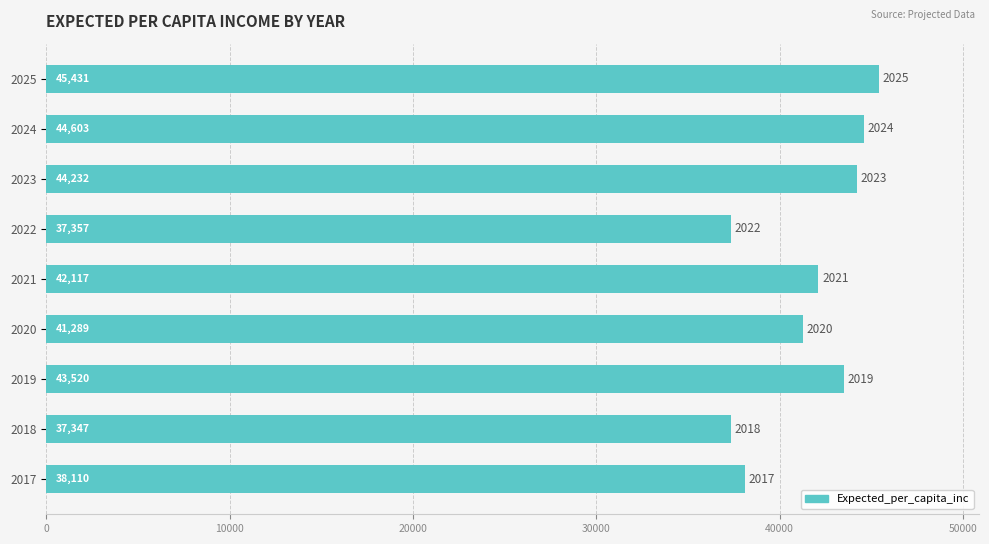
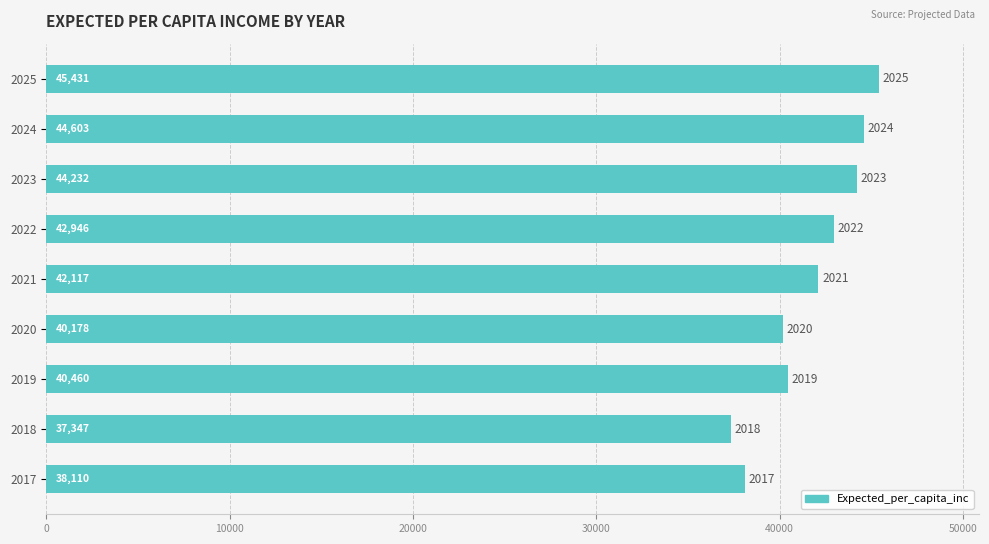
  {
    "2025": "45,431",
    "2024": "44,603",
    "2023": "44,232",
-   "2022": "37,357",
+   "2022": "42,946",
    "2021": "42,117",
-   "2020": "41,289",
-   "2019": "43,520",
+   "2020": "40,178",
+   "2019": "40,460",
    "2018": "37,347",
    "2017": "38,110"
  }
